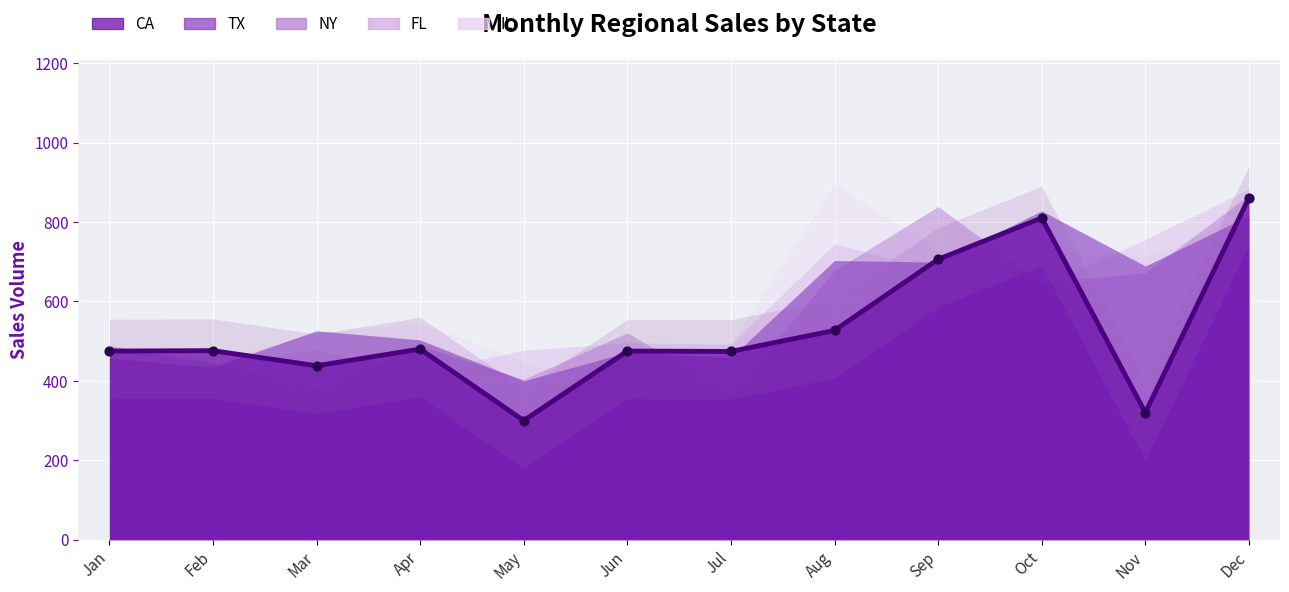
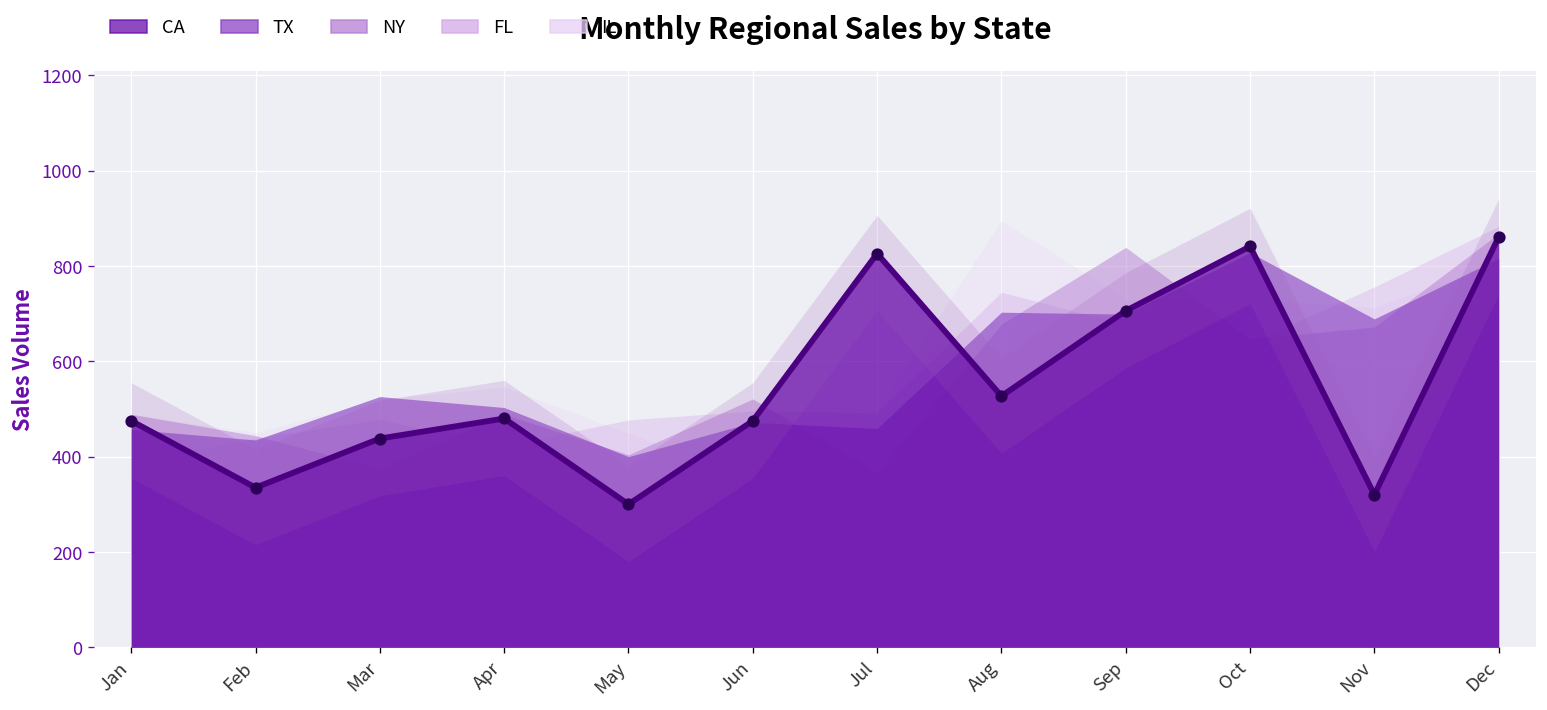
  {
    "CA": {
      "Jan": 480,
-     "Feb": 480,
+     "Feb": 340,
      "Mar": 440,
      "Apr": 480,
      "May": 300,
-     "Jul": 470,
+     "Jul": 830,
      "Aug": 530,
      "Sep": 710,
-     "Oct": 810,
+     "Oct": 840,
      "Nov": 320,
      "Dec": 860
    }
  }
